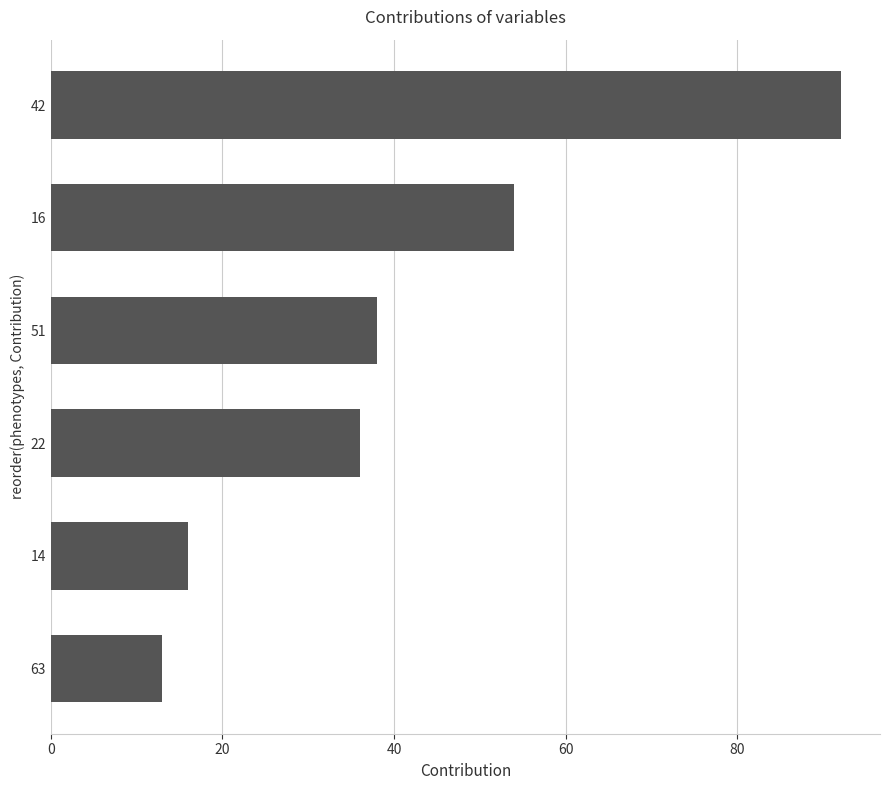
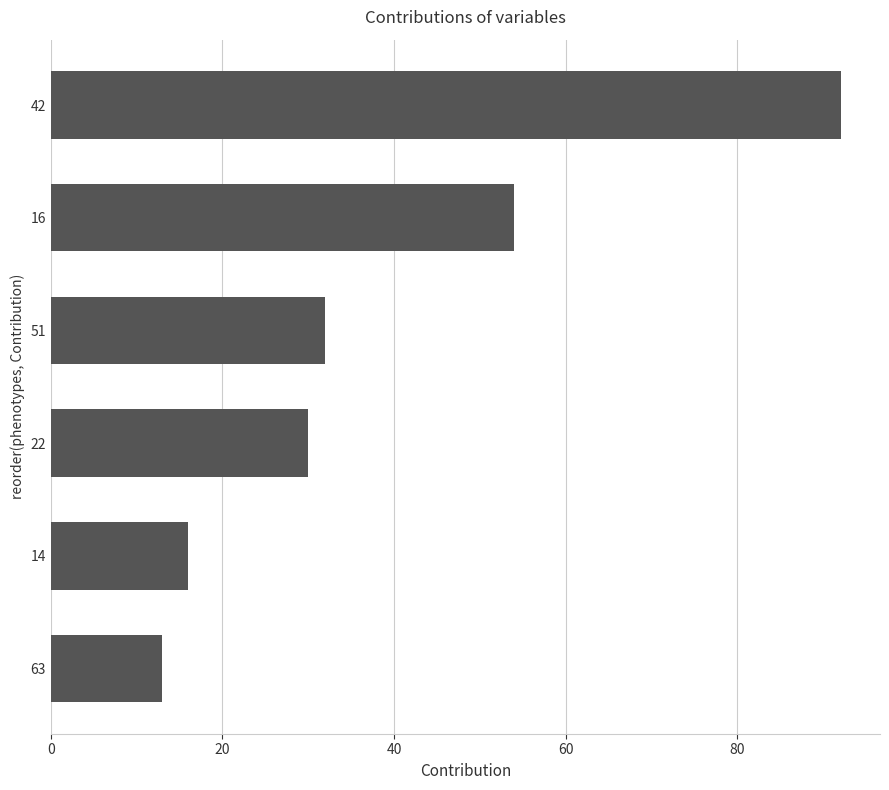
  {
    "42": 92,
    "16": 54,
-   "51": 38,
-   "22": 36,
+   "51": 32,
+   "22": 30,
    "14": 16,
    "63": 13
  }
